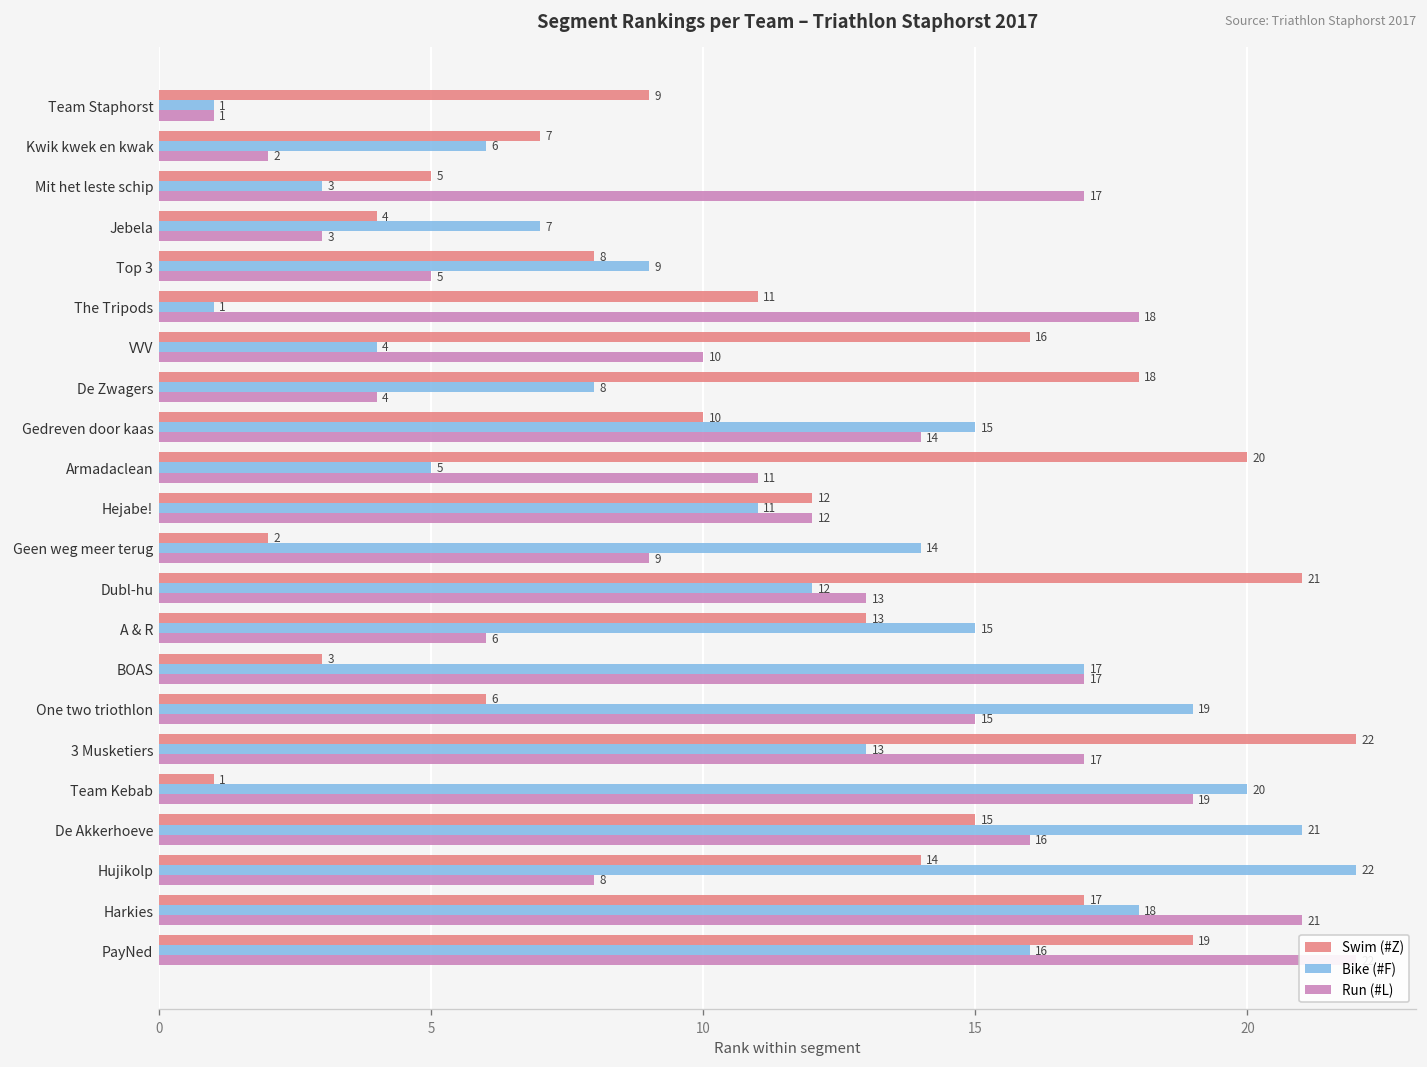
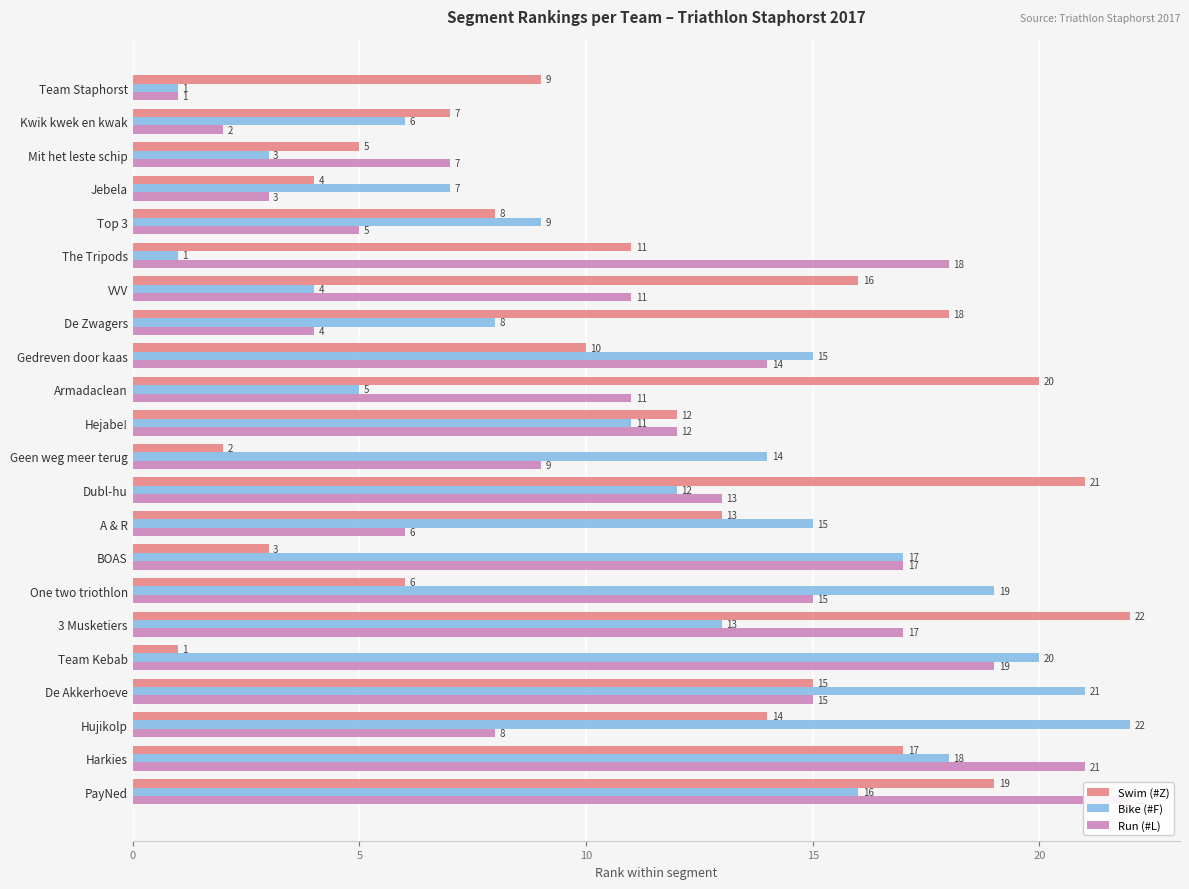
  {
    "Swim (#Z)": {
      "Team Staphorst": 9,
      "Kwik kwek en kwak": 7,
      "Mit het leste schip": 5,
      "Jebela": 4,
      "Top 3": 8,
      "The Tripods": 11,
      "VVV": 16,
      "De Zwagers": 18,
      "Gedreven door kaas": 10,
      "Armadaclean": 20,
      "Hejabe!": 12,
      "Geen weg meer terug": 2,
      "Dubl-hu": 21,
      "A & R": 13,
      "BOAS": 3,
      "One two triothlon": 6,
      "3 Musketiers": 22,
      "Team Kebab": 1,
      "De Akkerhoeve": 15,
      "Hujikolp": 14,
      "Harkies": 17,
      "PayNed": 19
    },
    "Bike (#F)": {
      "Kwik kwek en kwak": 6,
      "Mit het leste schip": 3,
      "Jebela": 7,
      "Top 3": 9,
      "The Tripods": 1,
      "VVV": 4,
      "De Zwagers": 8,
      "Gedreven door kaas": 15,
      "Armadaclean": 5,
      "Hejabe!": 11,
      "Geen weg meer terug": 14,
      "Dubl-hu": 12,
      "A & R": 15,
      "One two triothlon": 19,
      "3 Musketiers": 13,
      "Team Kebab": 20,
      "De Akkerhoeve": 21,
      "Hujikolp": 22,
      "Harkies": 18,
      "PayNed": 16
    },
    "Run (#L)": {
      "Kwik kwek en kwak": 2,
-     "Mit het leste schip": 17,
+     "Mit het leste schip": 7,
      "Jebela": 3,
      "Top 3": 5,
      "The Tripods": 18,
-     "VVV": 10,
+     "VVV": 11,
      "De Zwagers": 4,
      "Gedreven door kaas": 14,
      "Armadaclean": 11,
      "Hejabe!": 12,
      "Geen weg meer terug": 9,
      "Dubl-hu": 13,
      "A & R": 6,
      "One two triothlon": 15,
      "3 Musketiers": 17,
      "Team Kebab": 19,
-     "De Akkerhoeve": 16,
+     "De Akkerhoeve": 15,
      "Hujikolp": 8,
      "Harkies": 21
    }
  }
